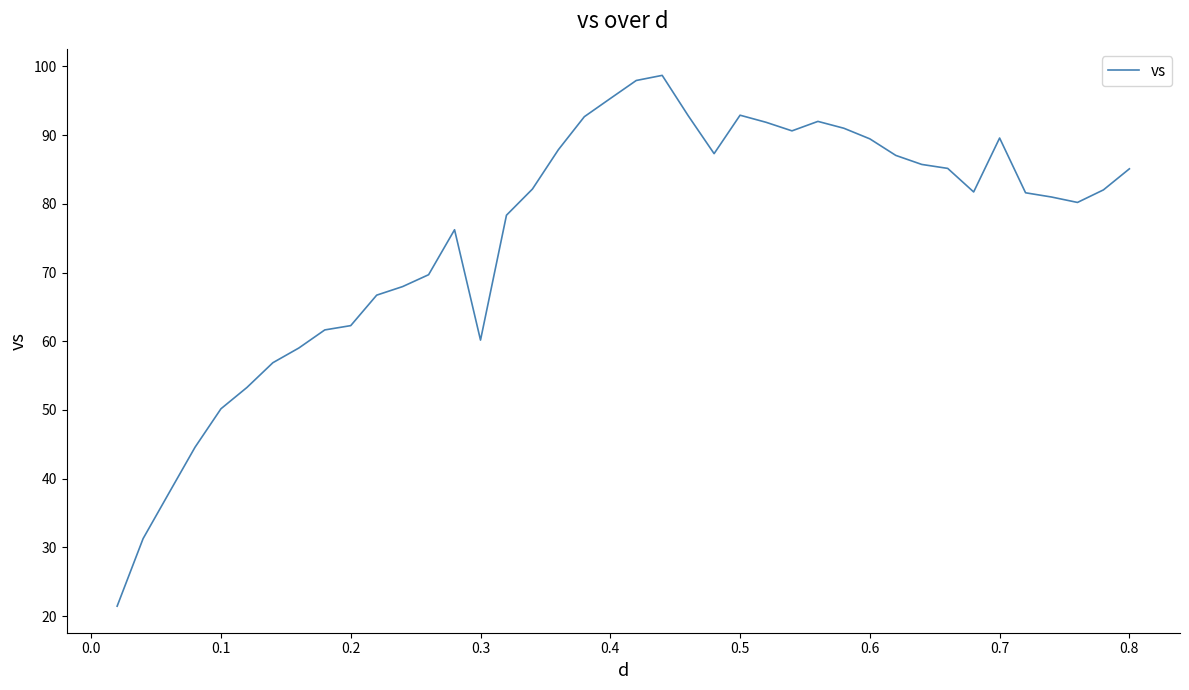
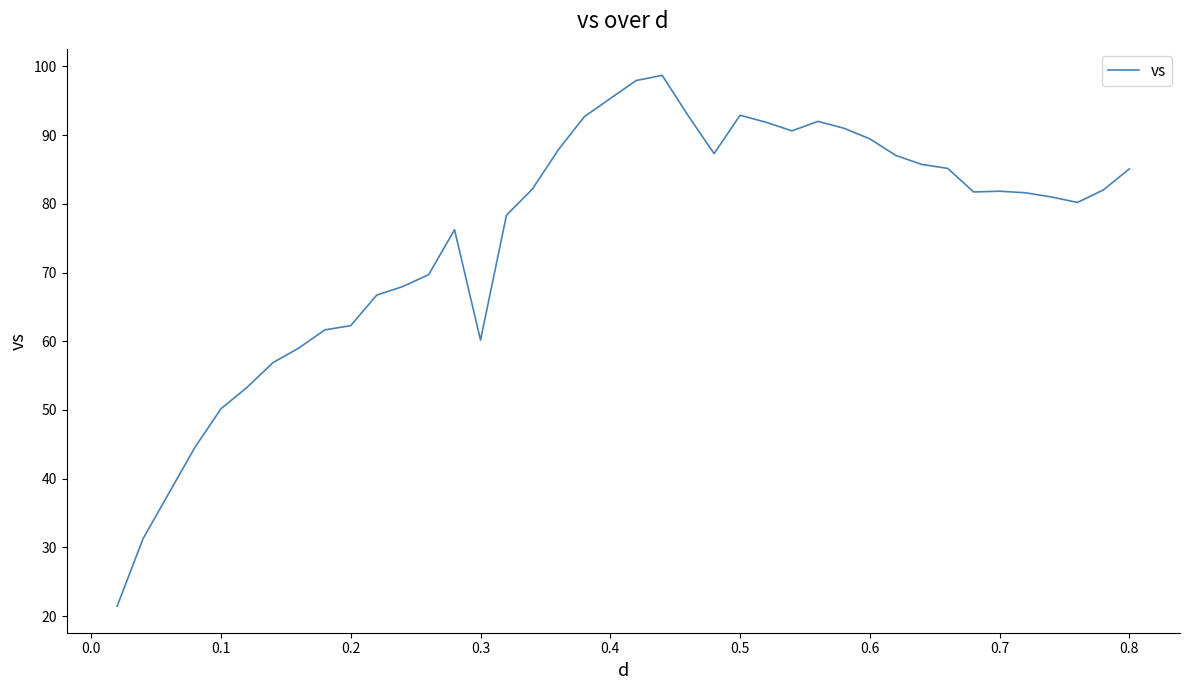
  {
    "0.1": 50,
    "0.2": 62,
    "0.3": 60,
    "0.4": 95,
    "0.5": 93,
    "0.6": 89,
-   "0.7": 90,
+   "0.7": 82,
    "0.8": 85
  }
